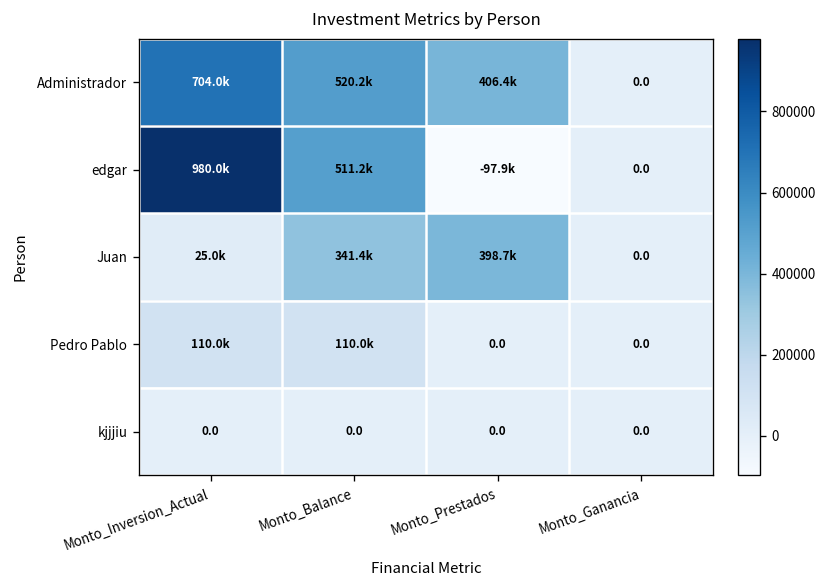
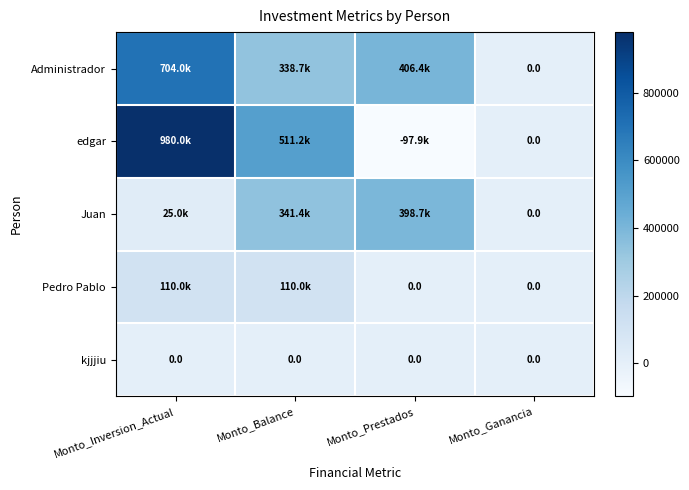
  {
    "Administrador": {
      "Monto_Inversion_Actual": "704.0k",
-     "Monto_Balance": "520.2k",
+     "Monto_Balance": "338.7k",
      "Monto_Prestados": "406.4k",
      "Monto_Ganancia": "0.0"
    },
    "edgar": {
      "Monto_Inversion_Actual": "980.0k",
      "Monto_Balance": "511.2k",
      "Monto_Prestados": "-97.9k",
      "Monto_Ganancia": "0.0"
    },
    "Juan": {
      "Monto_Inversion_Actual": "25.0k",
      "Monto_Balance": "341.4k",
      "Monto_Prestados": "398.7k",
      "Monto_Ganancia": "0.0"
    },
    "Pedro Pablo": {
      "Monto_Inversion_Actual": "110.0k",
      "Monto_Balance": "110.0k",
      "Monto_Prestados": "0.0",
      "Monto_Ganancia": "0.0"
    },
    "kjjjiu": {
      "Monto_Inversion_Actual": "0.0",
      "Monto_Balance": "0.0",
      "Monto_Prestados": "0.0",
      "Monto_Ganancia": "0.0"
    }
  }
